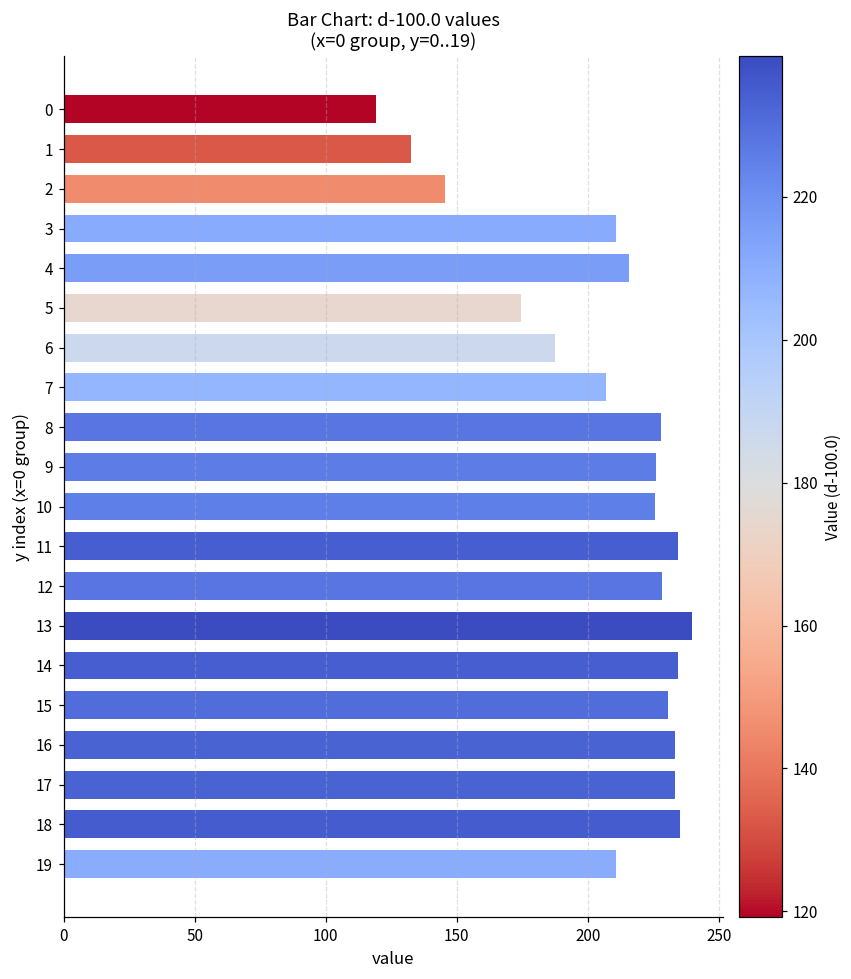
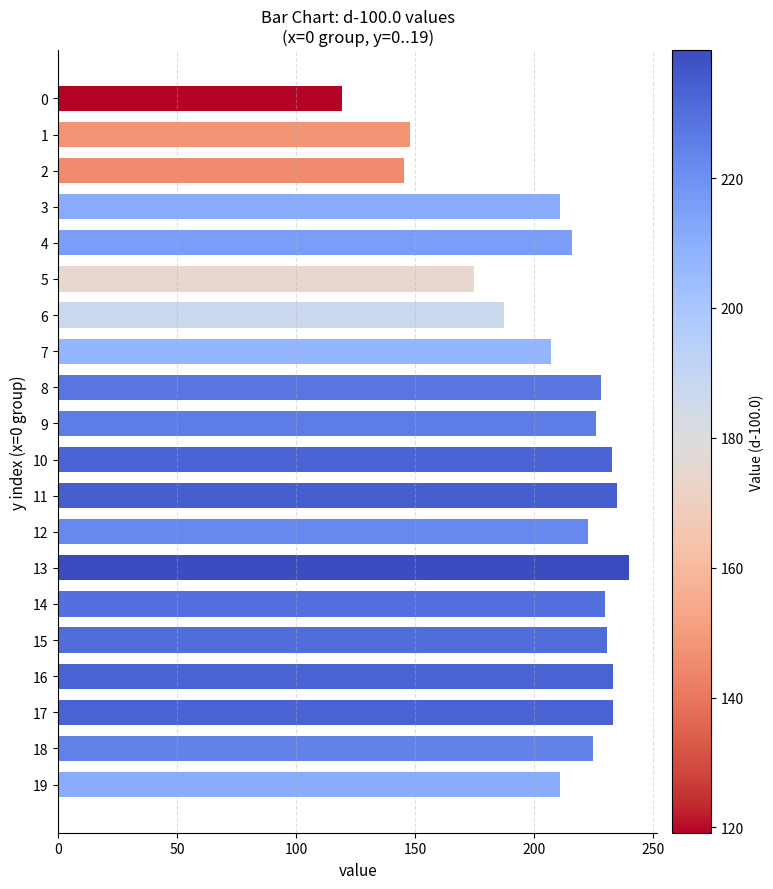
  {
    "0": 119,
-   "1": 133,
+   "1": 148,
    "2": 145,
    "3": 211,
    "4": 216,
    "5": 175,
    "6": 187,
    "7": 207,
    "8": 228,
    "9": 226,
-   "10": 226,
+   "10": 233,
    "11": 235,
-   "12": 228,
+   "12": 222,
    "13": 240,
-   "14": 235,
+   "14": 230,
    "15": 231,
    "16": 233,
    "17": 233,
-   "18": 235,
+   "18": 225,
    "19": 211
  }
